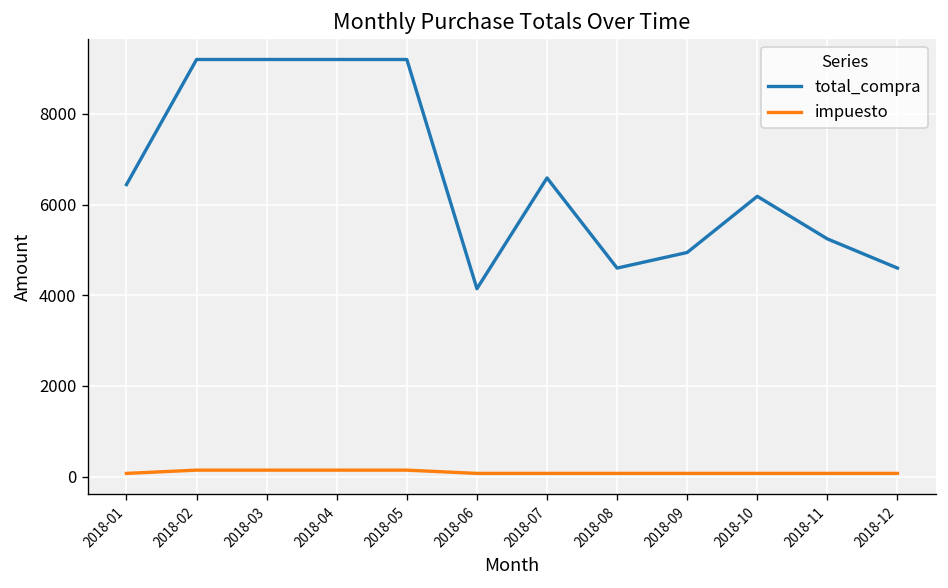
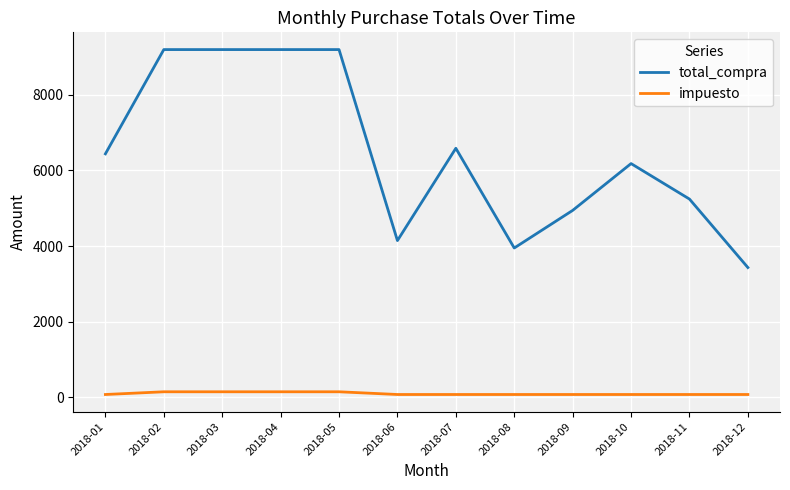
  {
    "total_compra": {
      "2018-01": 6400,
      "2018-02": 9200,
      "2018-03": 9200,
      "2018-04": 9200,
      "2018-05": 9200,
      "2018-06": 4100,
      "2018-07": 6600,
-     "2018-08": 4600,
+     "2018-08": 3900,
      "2018-09": 4900,
      "2018-10": 6200,
      "2018-11": 5200,
-     "2018-12": 4600
+     "2018-12": 3400
    },
    "impuesto": {
      "2018-01": 100,
      "2018-02": 100,
      "2018-03": 100,
      "2018-04": 100,
      "2018-05": 100,
      "2018-06": 100,
      "2018-07": 100,
      "2018-08": 100,
      "2018-09": 100,
      "2018-10": 100,
      "2018-11": 100,
      "2018-12": 100
    }
  }
